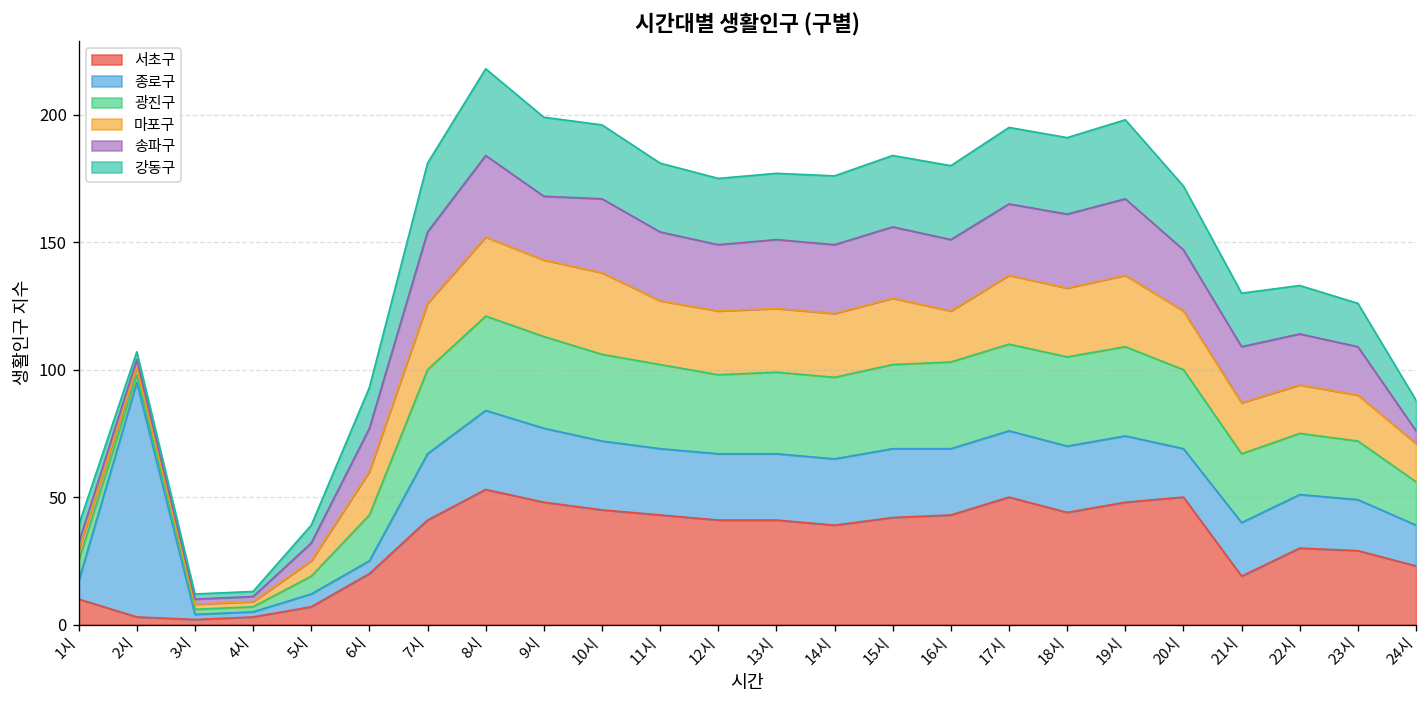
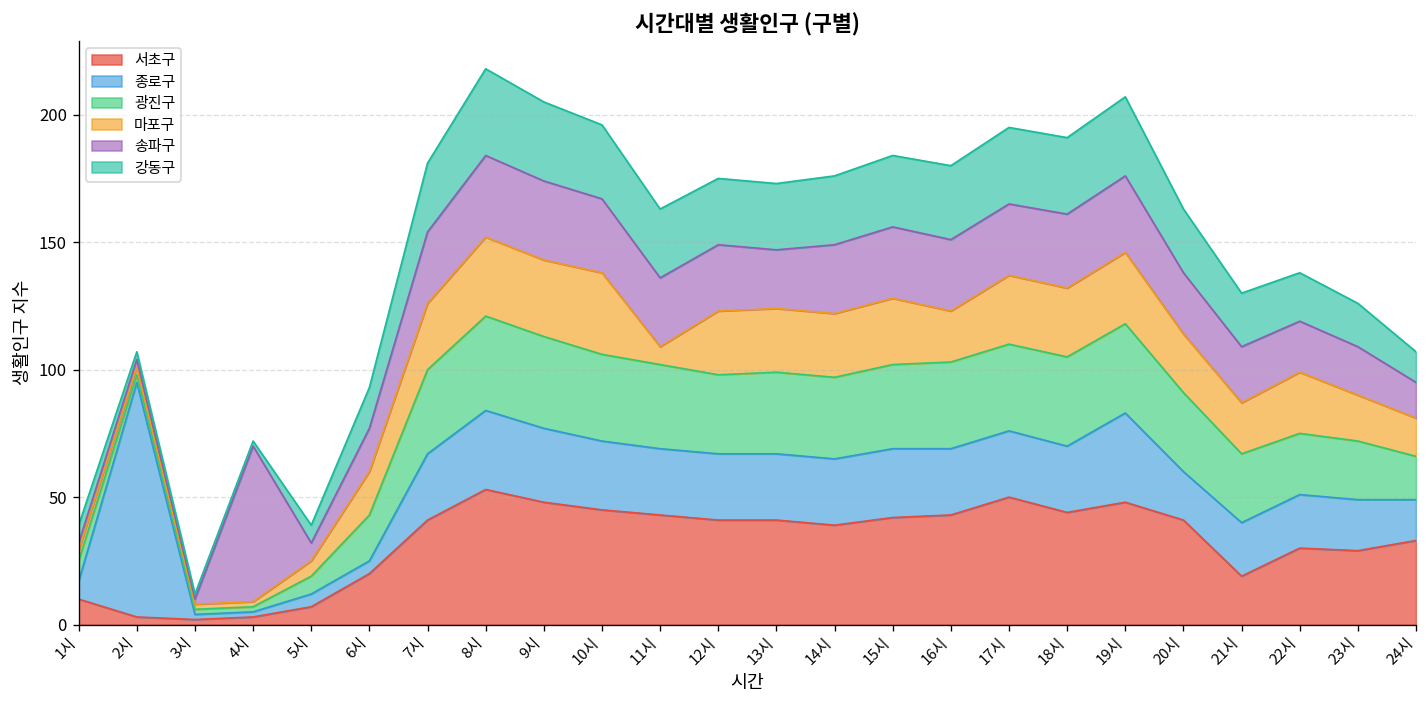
  {
    "서초구": {
      "1시": 10,
      "2시": 3,
      "3시": 2,
      "4시": 3,
      "5시": 7,
      "6시": 20,
      "7시": 41,
      "8시": 53,
      "9시": 48,
      "10시": 45,
      "11시": 43,
      "12시": 41,
      "13시": 41,
      "14시": 39,
      "15시": 42,
      "16시": 43,
      "17시": 50,
      "18시": 44,
      "19시": 48,
-     "20시": 50,
+     "20시": 41,
      "21시": 19,
      "22시": 30,
      "23시": 29,
-     "24시": 23
+     "24시": 33
    },
    "종로구": {
      "1시": 7,
      "2시": 92,
      "3시": 2,
      "4시": 2,
      "5시": 5,
      "6시": 5,
      "7시": 26,
      "8시": 31,
      "9시": 29,
      "10시": 27,
      "11시": 26,
      "12시": 26,
      "13시": 26,
      "14시": 26,
      "15시": 27,
      "16시": 26,
      "17시": 26,
      "18시": 26,
-     "19시": 26,
+     "19시": 35,
      "20시": 19,
      "21시": 21,
      "22시": 21,
      "23시": 20,
      "24시": 16
    },
    "마포구": {
      "1시": 4,
      "2시": 3,
      "3시": 2,
      "4시": 2,
      "5시": 6,
      "6시": 17,
      "7시": 26,
      "8시": 31,
      "9시": 30,
      "10시": 32,
-     "11시": 25,
+     "11시": 7,
      "12시": 25,
      "13시": 25,
      "14시": 25,
      "15시": 26,
      "16시": 20,
      "17시": 27,
      "18시": 27,
      "19시": 28,
      "20시": 23,
      "21시": 20,
-     "22시": 19,
+     "22시": 24,
      "23시": 18,
      "24시": 15
    },
    "송파구": {
      "1시": 3,
      "2시": 3,
      "3시": 2,
-     "4시": 2,
+     "4시": 61,
      "5시": 7,
      "6시": 17,
      "7시": 28,
      "8시": 32,
-     "9시": 25,
+     "9시": 31,
      "10시": 29,
      "11시": 27,
      "12시": 26,
-     "13시": 27,
+     "13시": 23,
      "14시": 27,
      "15시": 28,
      "16시": 28,
      "17시": 28,
      "18시": 29,
      "19시": 30,
      "20시": 24,
      "21시": 22,
      "22시": 20,
      "23시": 19,
-     "24시": 5
+     "24시": 14
    }
  }
